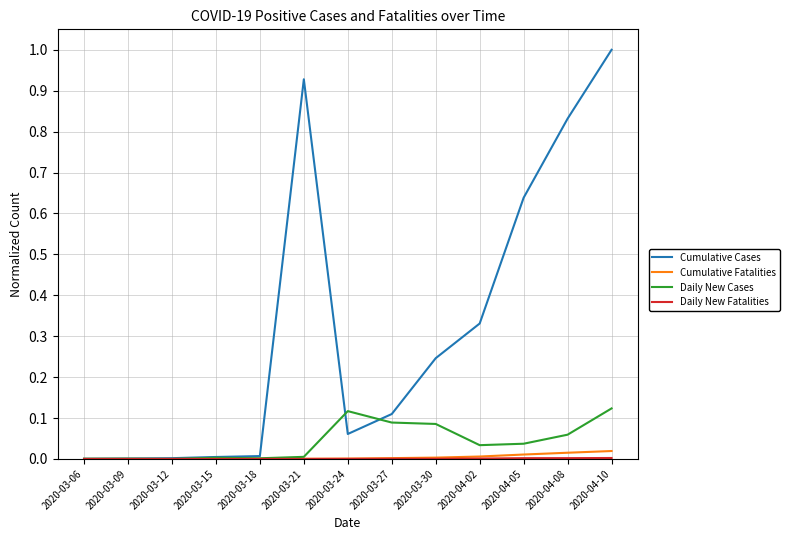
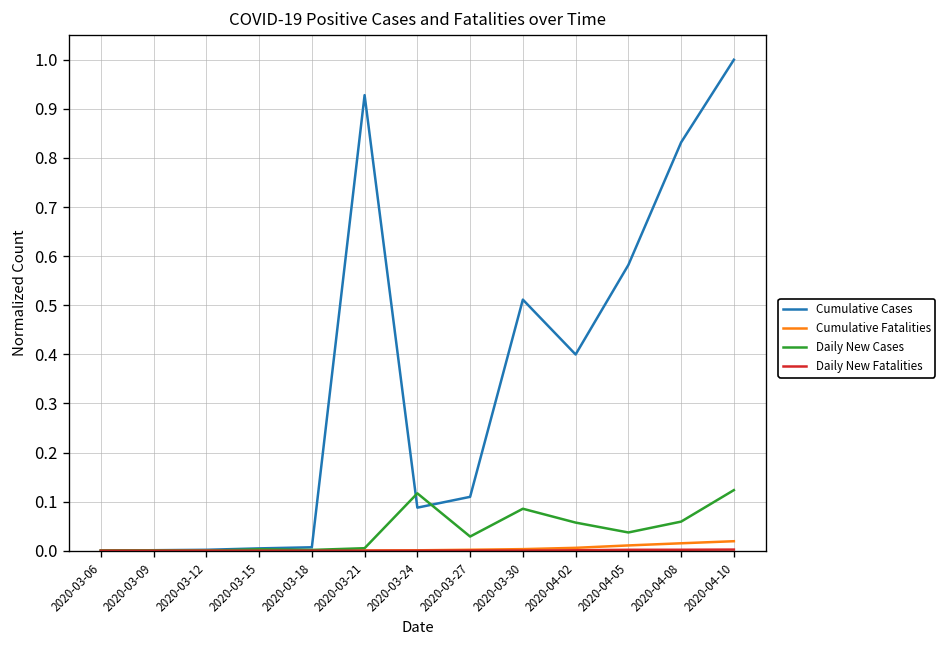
  {
    "Cumulative Cases": {
      "2020-03-21": 0.93,
-     "2020-03-24": 0.06,
+     "2020-03-24": 0.09,
      "2020-03-27": 0.11,
-     "2020-03-30": 0.25,
-     "2020-04-02": 0.33,
-     "2020-04-05": 0.64,
+     "2020-03-30": 0.51,
+     "2020-04-02": 0.40,
+     "2020-04-05": 0.58,
      "2020-04-08": 0.83,
      "2020-04-10": 1.00
    },
    "Cumulative Fatalities": {
      "2020-04-05": 0.01,
      "2020-04-08": 0.02,
      "2020-04-10": 0.02
    },
    "Daily New Cases": {
      "2020-03-24": 0.12,
-     "2020-03-27": 0.09,
+     "2020-03-27": 0.03,
      "2020-03-30": 0.09,
-     "2020-04-02": 0.03,
+     "2020-04-02": 0.06,
      "2020-04-05": 0.04,
      "2020-04-08": 0.06,
      "2020-04-10": 0.12
    },
    "Daily New Fatalities": {
      "2020-04-05": 0.00,
      "2020-04-08": 0.00,
      "2020-04-10": 0.00
    }
  }
